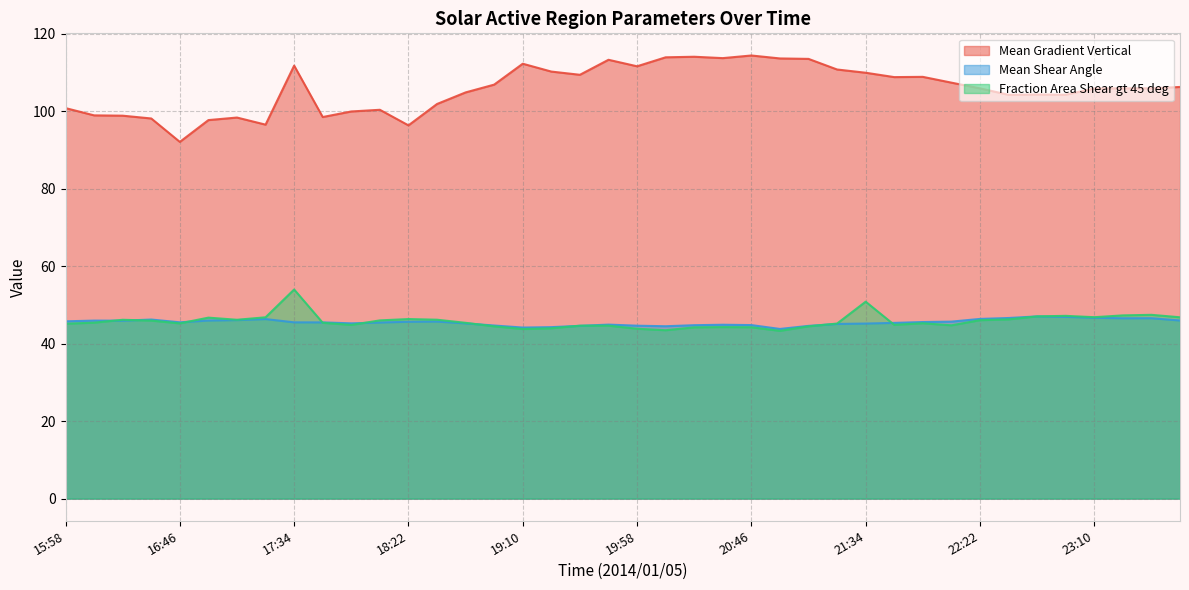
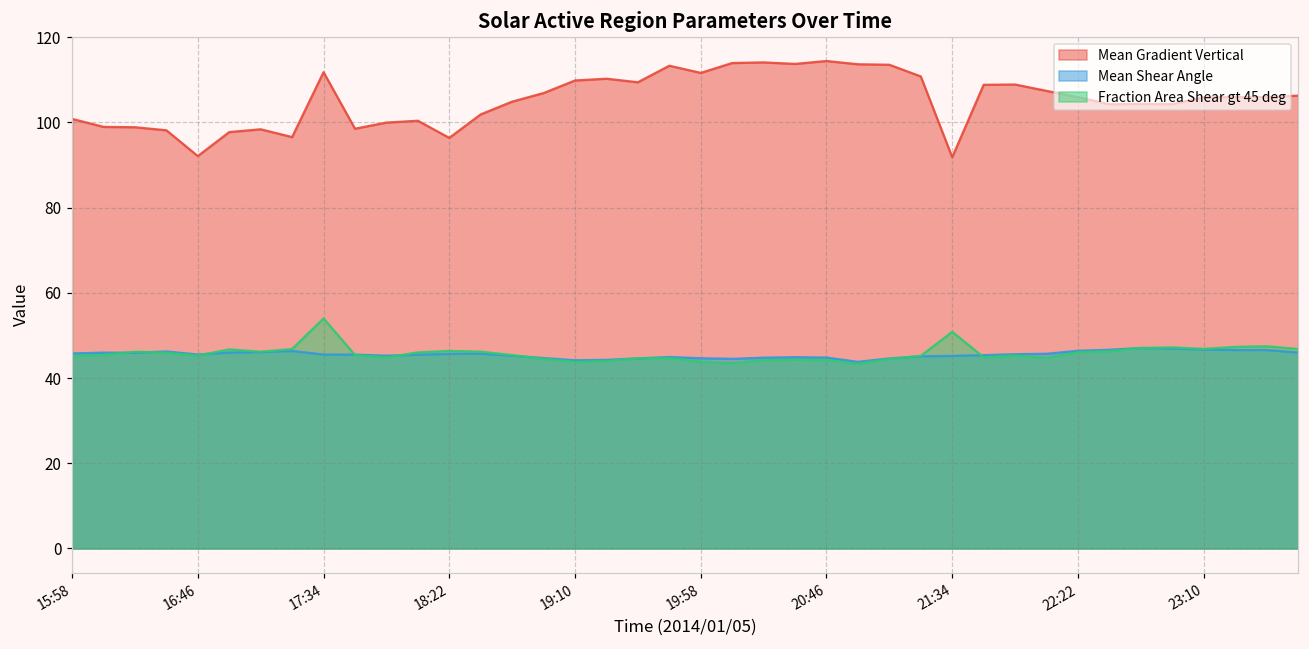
  {
    "Mean Gradient Vertical": {
      "15:58": 101,
      "16:46": 92,
      "17:34": 112,
      "18:22": 96,
-     "19:10": 112,
+     "19:10": 110,
      "19:58": 112,
      "20:46": 114,
-     "21:34": 110
+     "21:34": 92
    },
    "Mean Shear Angle": {
      "17:34": 46,
      "18:22": 46,
      "19:58": 45,
      "21:34": 45
    },
    "Fraction Area Shear gt 45 deg": {
      "17:34": 54,
      "18:22": 46,
      "19:58": 44,
      "21:34": 51
    }
  }
